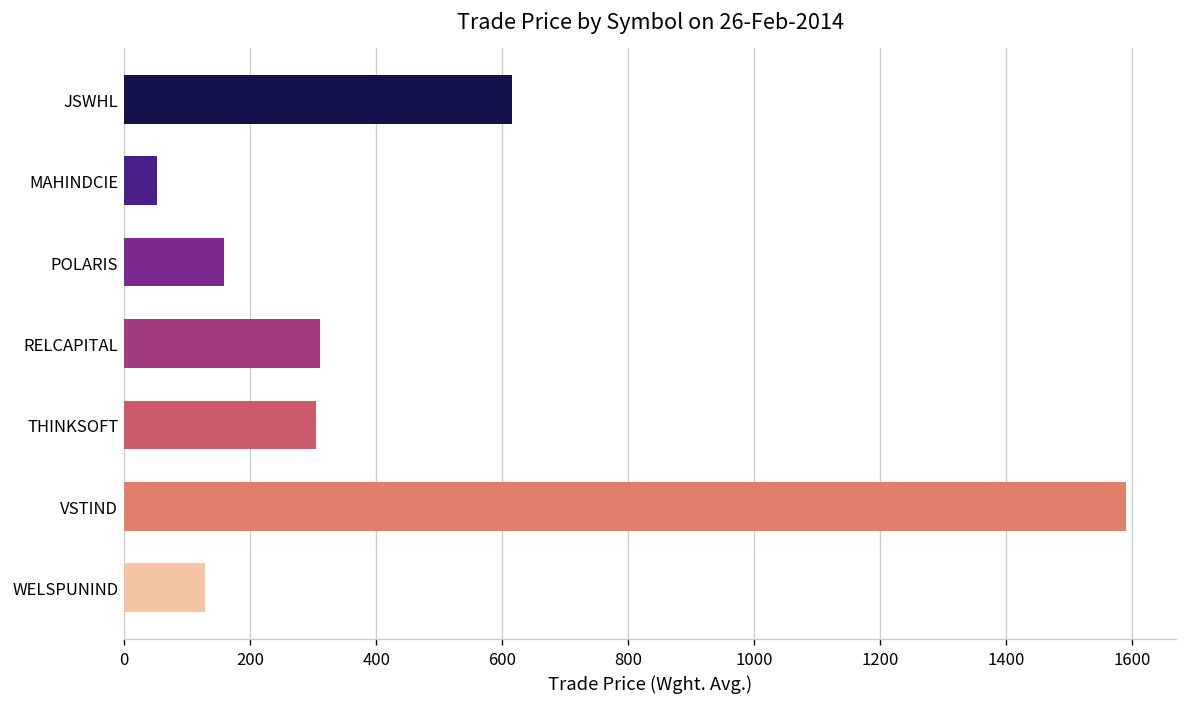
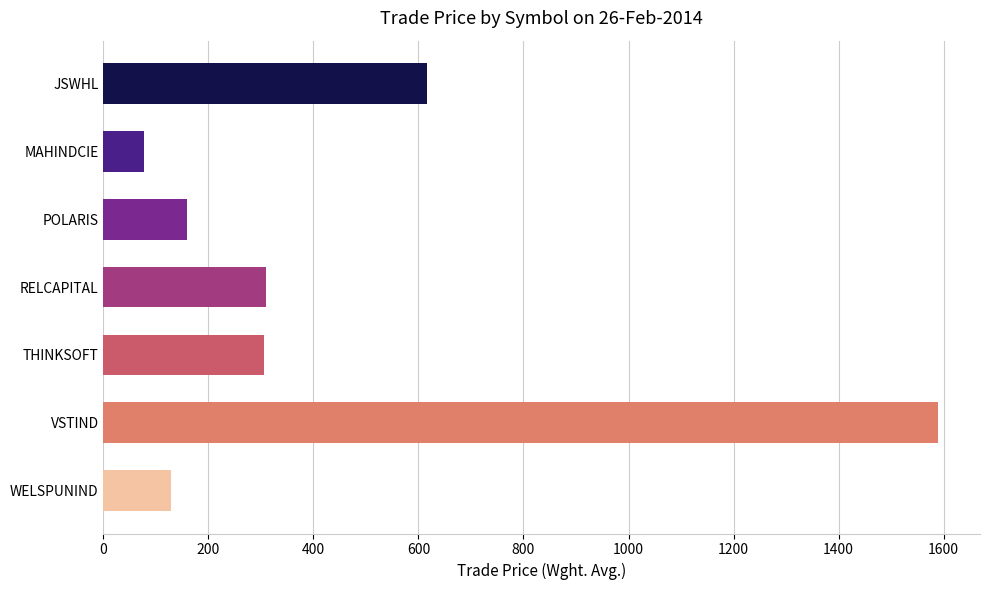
  {
    "JSWHL": 620,
-   "MAHINDCIE": 50,
+   "MAHINDCIE": 80,
    "POLARIS": 160,
    "RELCAPITAL": 310,
    "THINKSOFT": 310,
    "VSTIND": 1590,
    "WELSPUNIND": 130
  }
